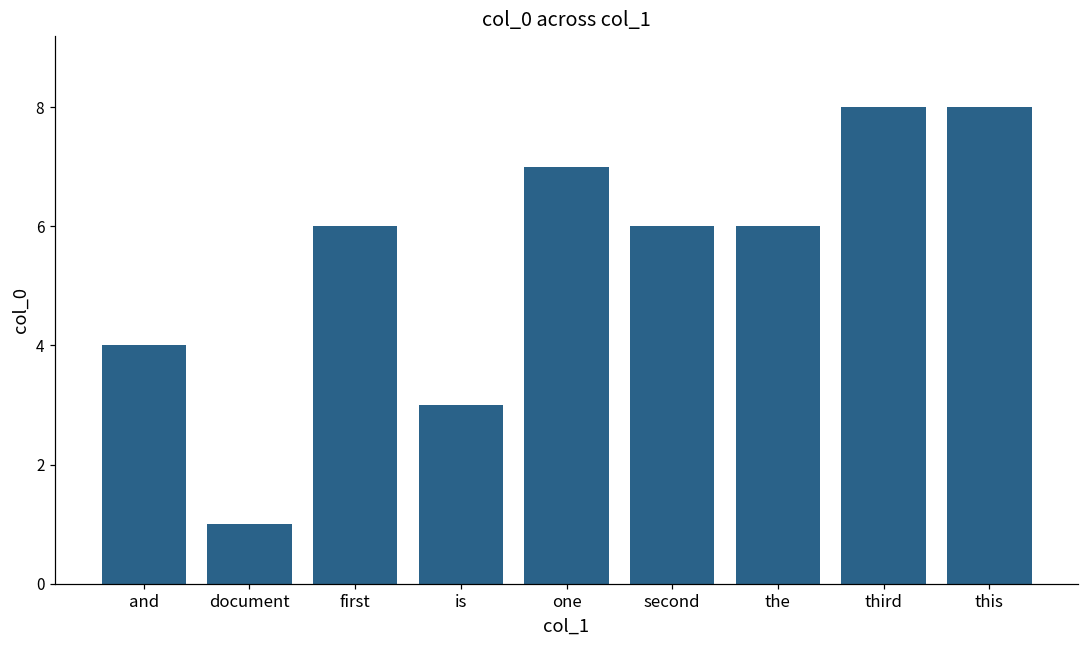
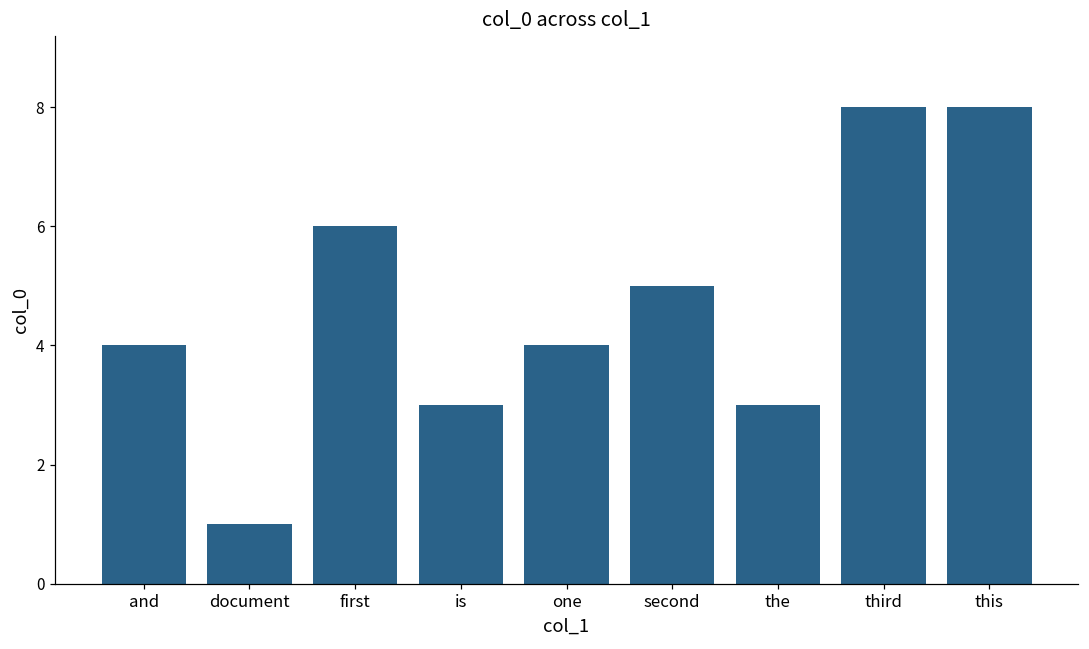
  {
    "and": 4,
    "document": 1,
    "first": 6,
    "is": 3,
-   "one": 7,
-   "second": 6,
-   "the": 6,
+   "one": 4,
+   "second": 5,
+   "the": 3,
    "third": 8,
    "this": 8
  }
